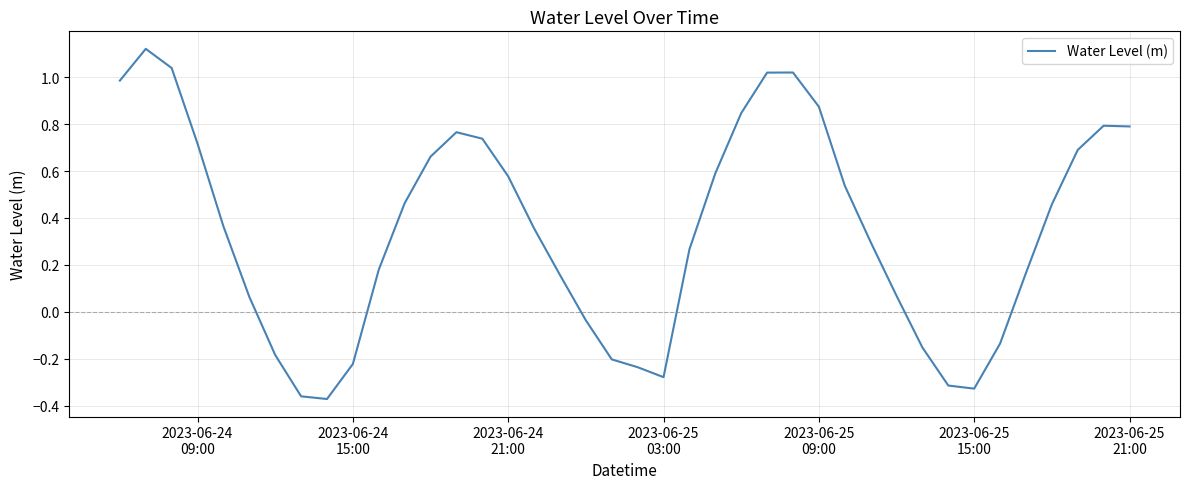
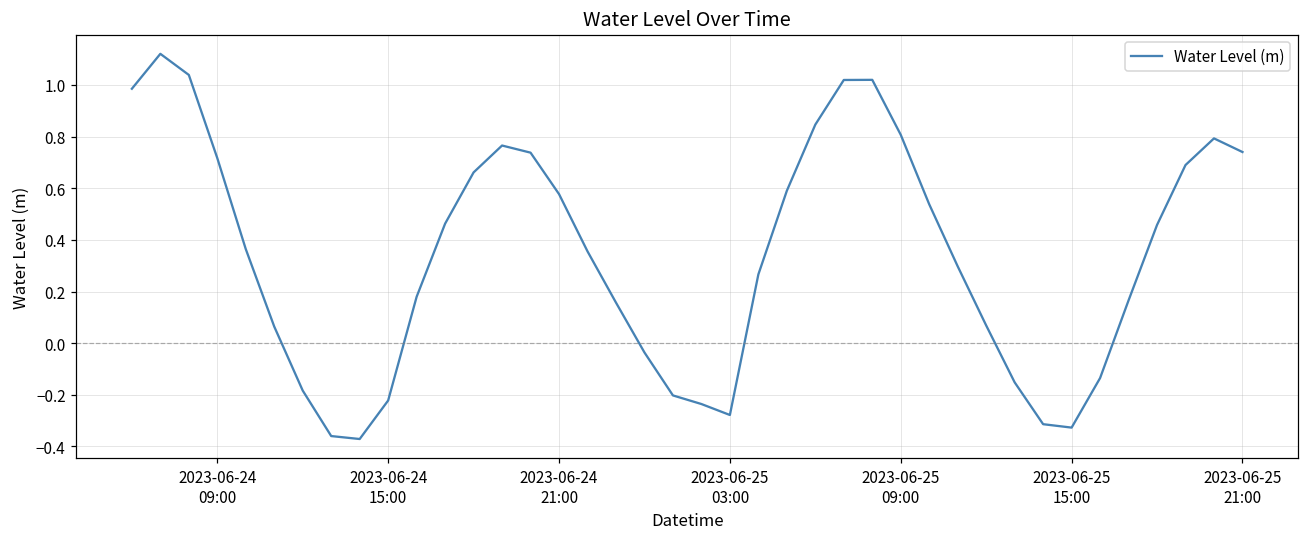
  {
    "2023-06-24 09:00": 0.72,
    "2023-06-24 15:00": -0.22,
    "2023-06-24 21:00": 0.58,
    "2023-06-25 03:00": -0.28,
-   "2023-06-25 09:00": 0.87,
+   "2023-06-25 09:00": 0.81,
    "2023-06-25 15:00": -0.33,
-   "2023-06-25 21:00": 0.79
+   "2023-06-25 21:00": 0.74
  }
